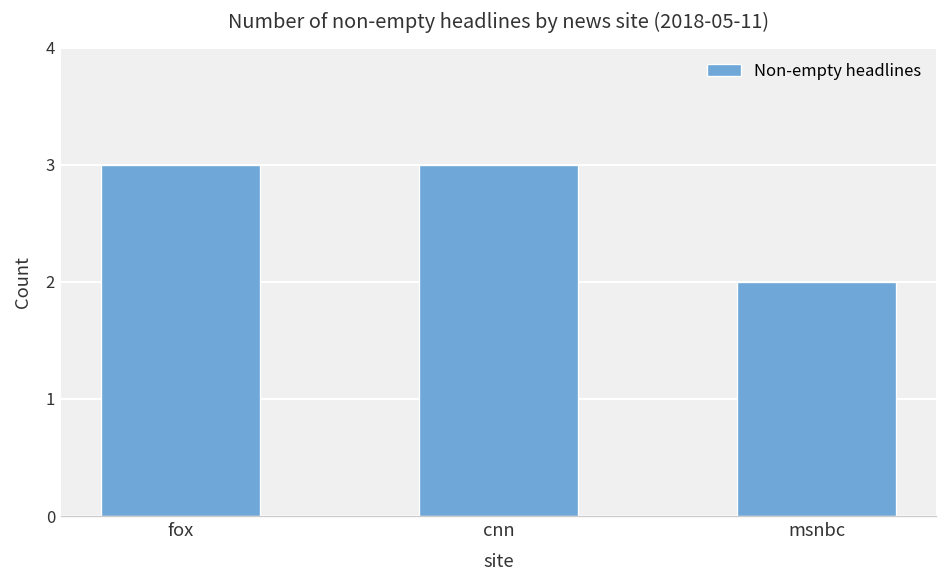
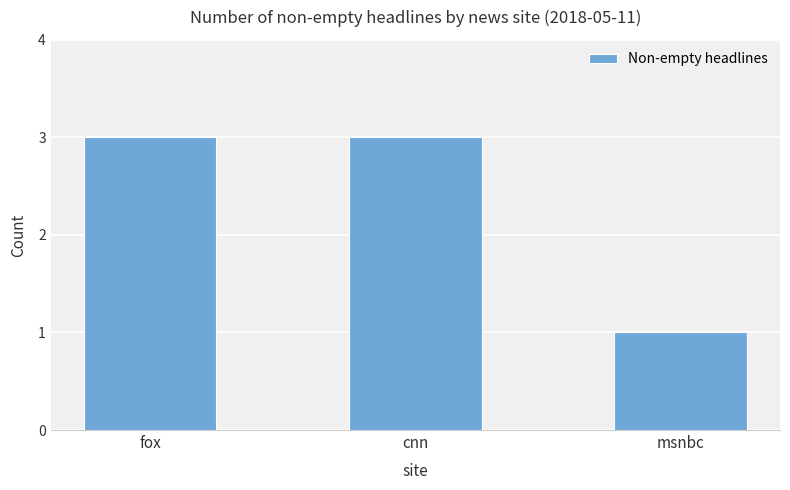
  {
    "fox": 3,
    "cnn": 3,
-   "msnbc": 2
+   "msnbc": 1
  }
